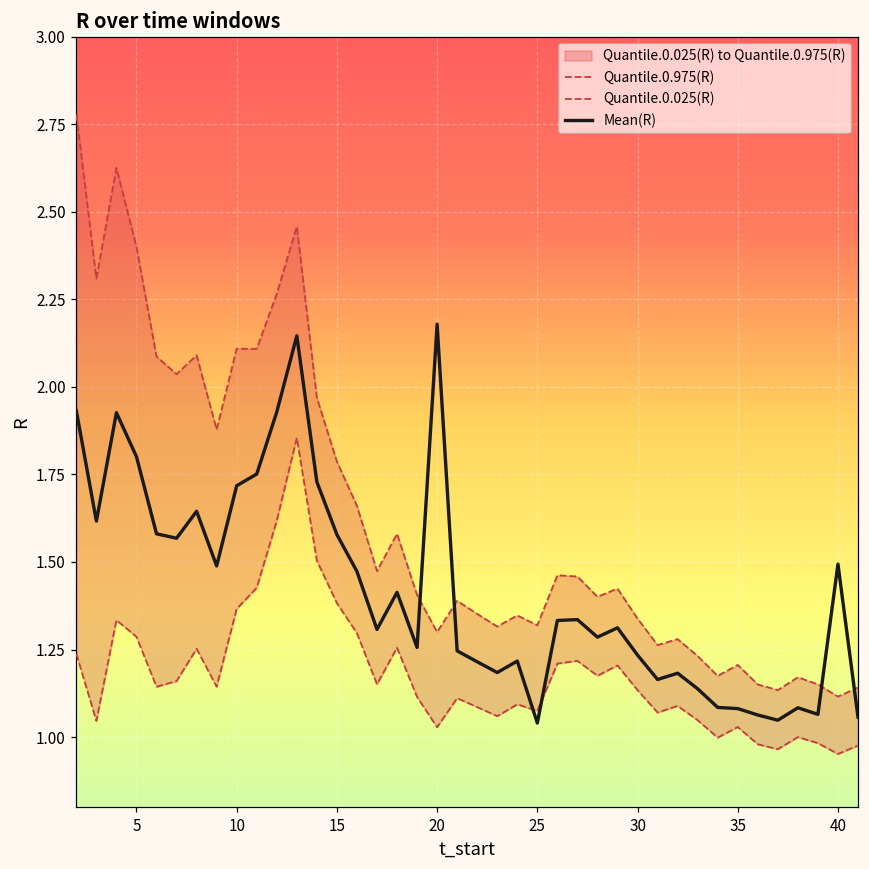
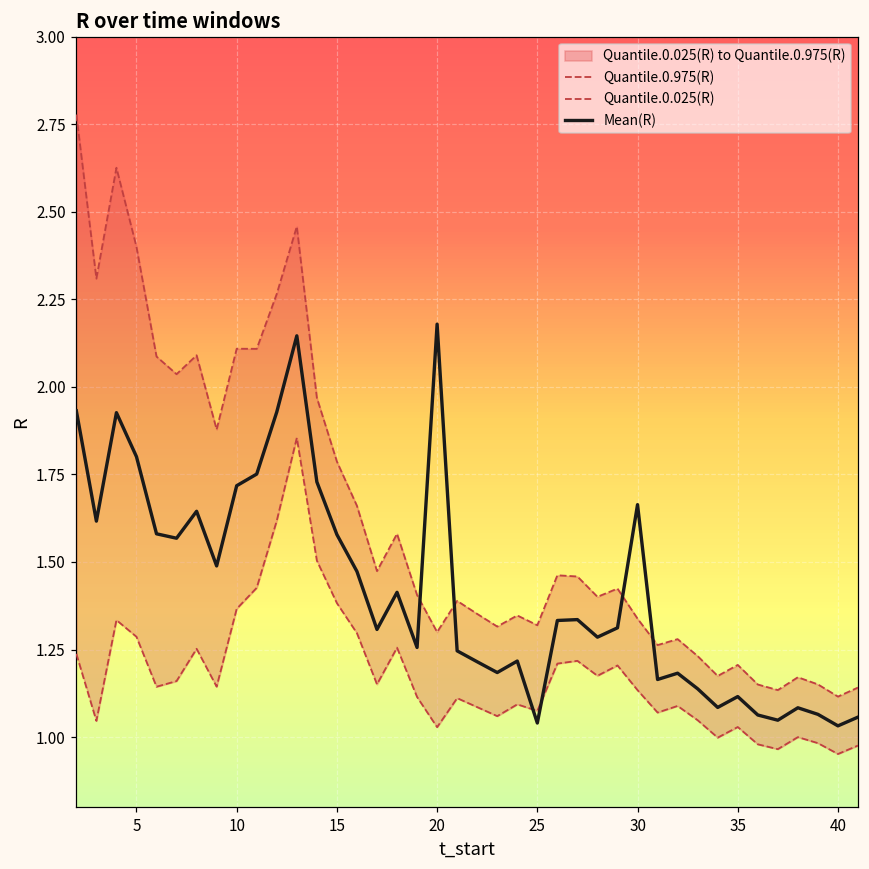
  {
    "Mean(R)": {
      "5": 1.80,
      "10": 1.72,
      "15": 1.58,
      "20": 2.18,
      "25": 1.04,
-     "30": 1.23,
-     "35": 1.08,
-     "40": 1.49
+     "30": 1.66,
+     "35": 1.12,
+     "40": 1.03
    }
  }
